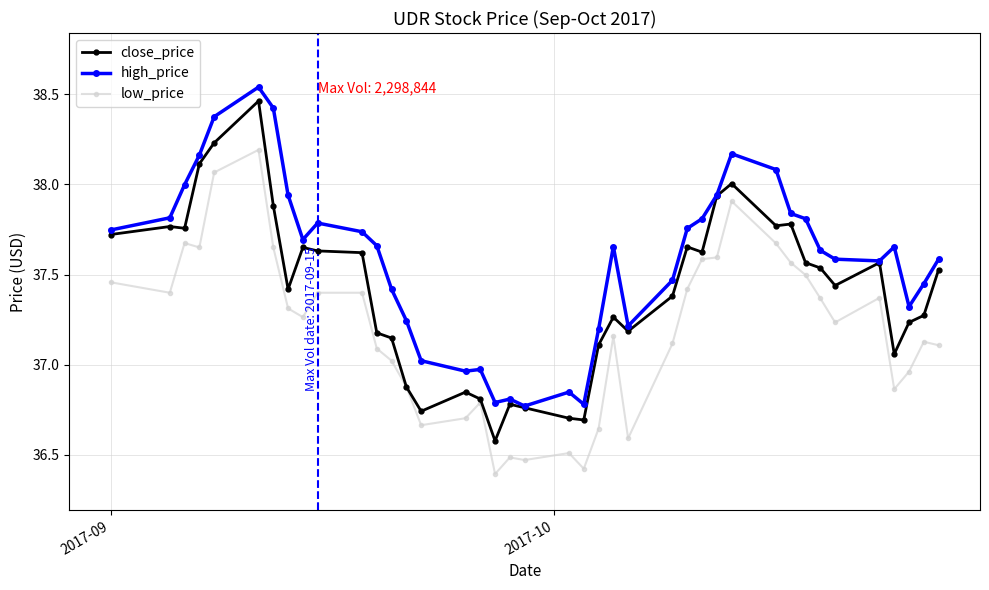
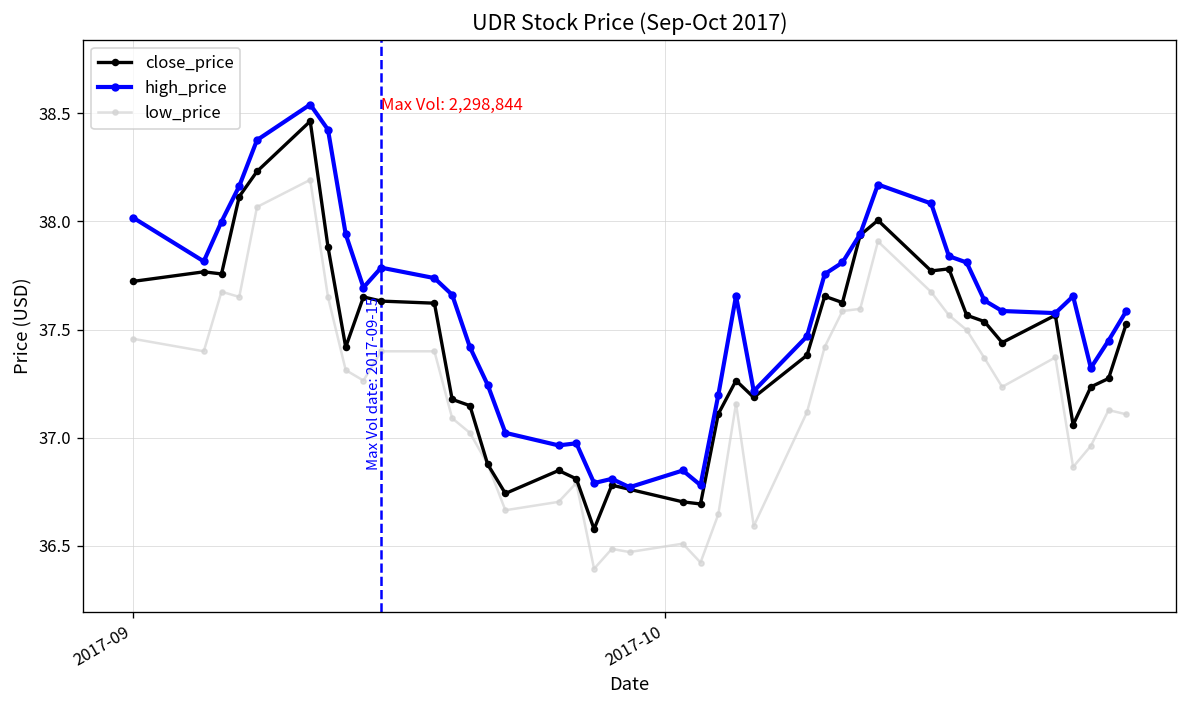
  {
    "close_price": {
      "2017-09": 37.72
    },
    "high_price": {
-     "2017-09": 37.75
+     "2017-09": 38.02
    },
    "low_price": {
      "2017-09": 37.46
    }
  }
